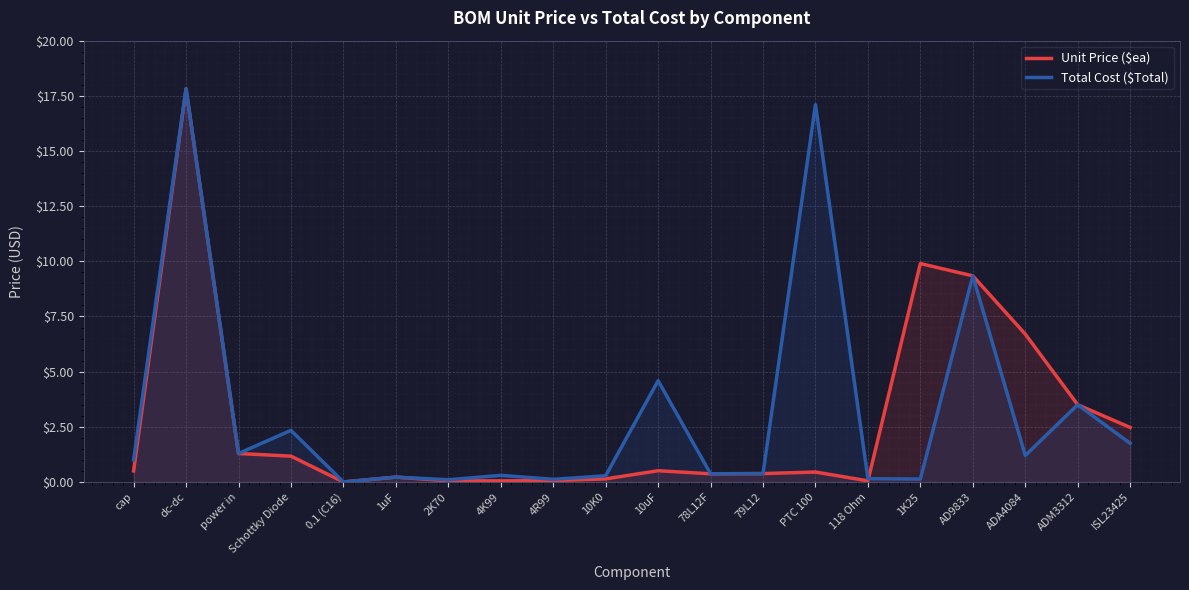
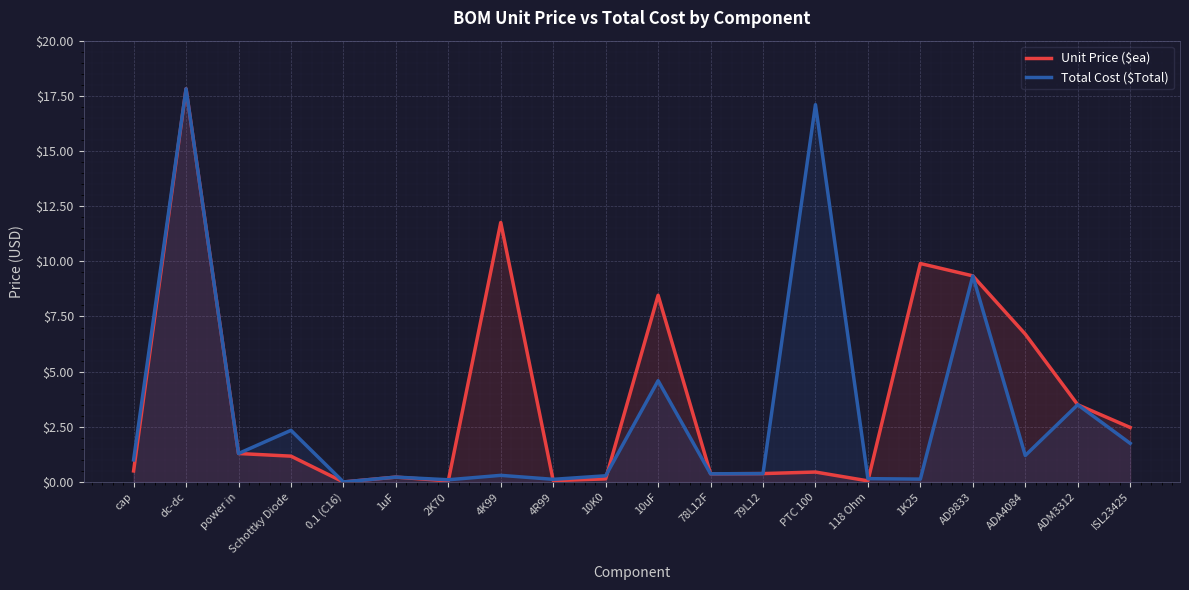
  {
    "Unit Price ($ea)": {
      "cap": "$0.5",
      "Schottky Diode": "$1.2",
-     "4K99": "$0.1",
+     "4K99": "$11.8",
      "10K0": "$0.1",
-     "10uF": "$0.5",
+     "10uF": "$8.5",
      "PTC 100": "$0.5",
      "1K25": "$9.9",
      "ADA4084": "$6.7",
      "ISL23425": "$2.5"
    },
    "Total Cost ($Total)": {
      "cap": "$1.0",
      "Schottky Diode": "$2.3",
      "4K99": "$0.3",
      "10K0": "$0.3",
      "10uF": "$4.6",
      "PTC 100": "$17.1",
      "1K25": "$0.1",
      "ADA4084": "$1.2",
      "ISL23425": "$1.8"
    }
  }
